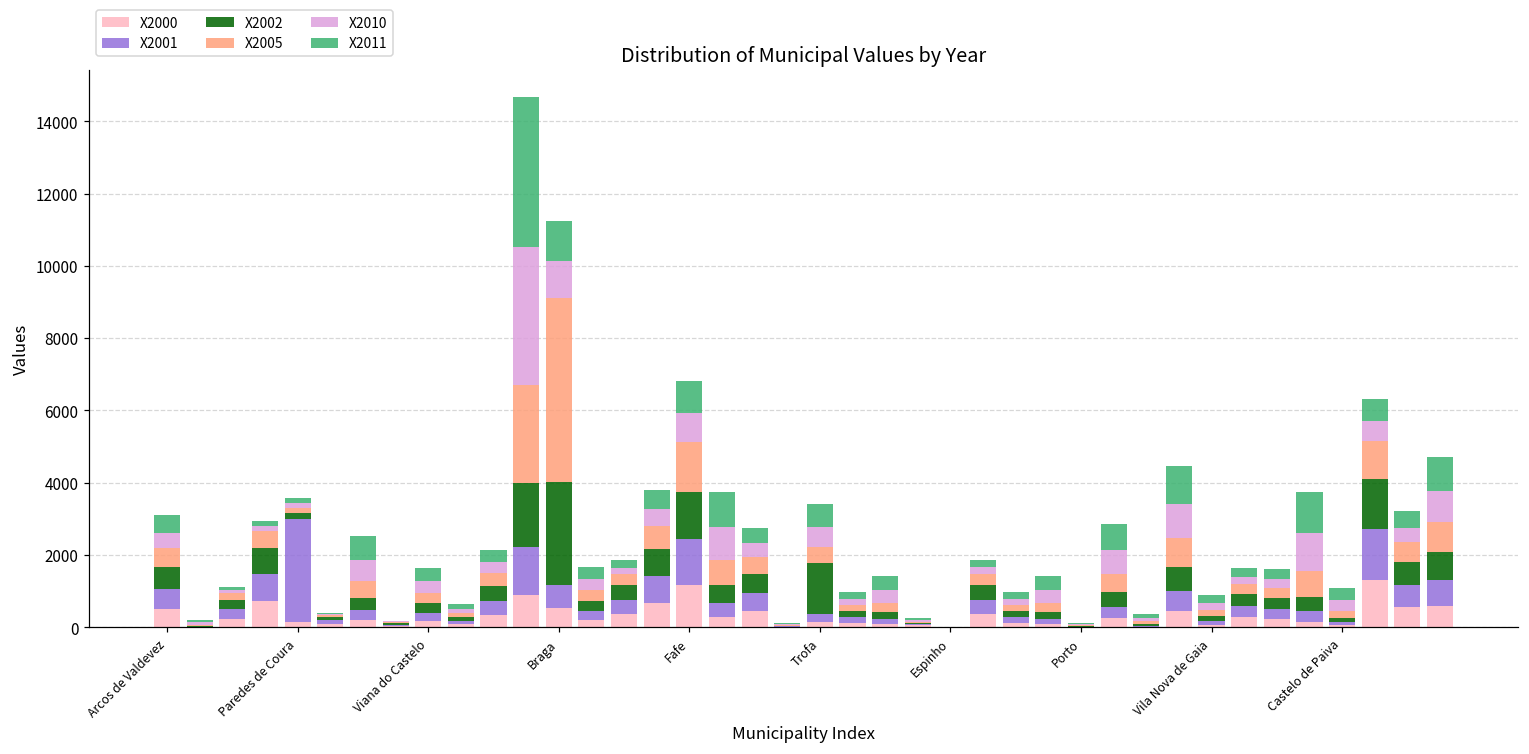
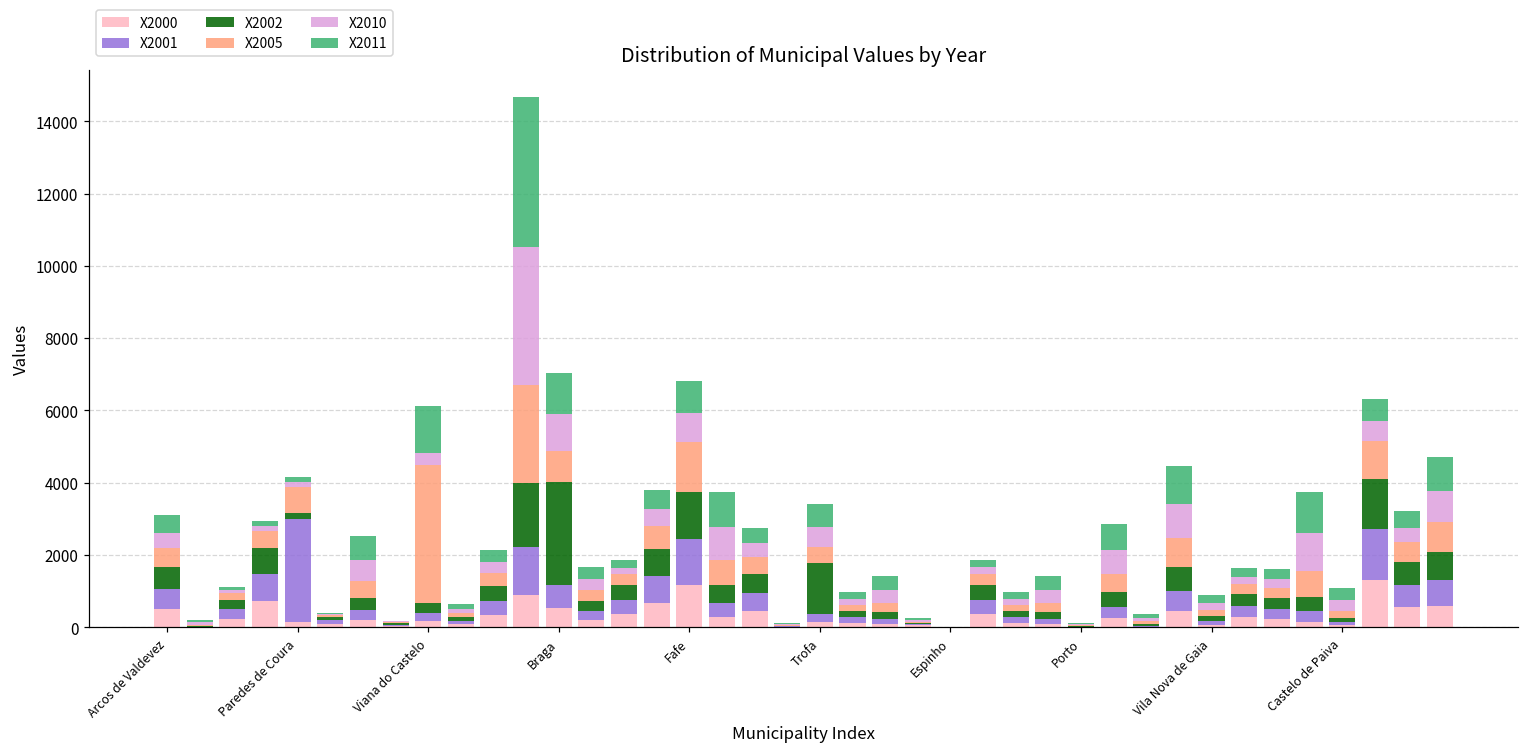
  {
    "X2001": {
      "Arcos de Valdevez": 600,
      "Paredes de Coura": 2800,
      "Viana do Castelo": 200,
      "Braga": 700,
      "Fafe": 1300,
      "Trofa": 200,
      "Espinho": 0,
      "Vila Nova de Gaia": 100,
      "Castelo de Paiva": 100
    },
    "X2002": {
      "Arcos de Valdevez": 600,
      "Paredes de Coura": 200,
      "Viana do Castelo": 300,
      "Braga": 2800,
      "Fafe": 1300,
      "Trofa": 1400,
      "Espinho": 0,
      "Vila Nova de Gaia": 100,
      "Castelo de Paiva": 100
    },
    "X2005": {
      "Arcos de Valdevez": 500,
-     "Paredes de Coura": 200,
-     "Viana do Castelo": 300,
-     "Braga": 5100,
+     "Paredes de Coura": 700,
+     "Viana do Castelo": 3800,
+     "Braga": 900,
      "Fafe": 1400,
      "Trofa": 400,
      "Vila Nova de Gaia": 200,
      "Castelo de Paiva": 200
    },
    "X2011": {
      "Arcos de Valdevez": 500,
      "Paredes de Coura": 100,
-     "Viana do Castelo": 400,
+     "Viana do Castelo": 1300,
      "Braga": 1100,
      "Fafe": 900,
      "Trofa": 600,
      "Vila Nova de Gaia": 200,
      "Castelo de Paiva": 300
    }
  }
